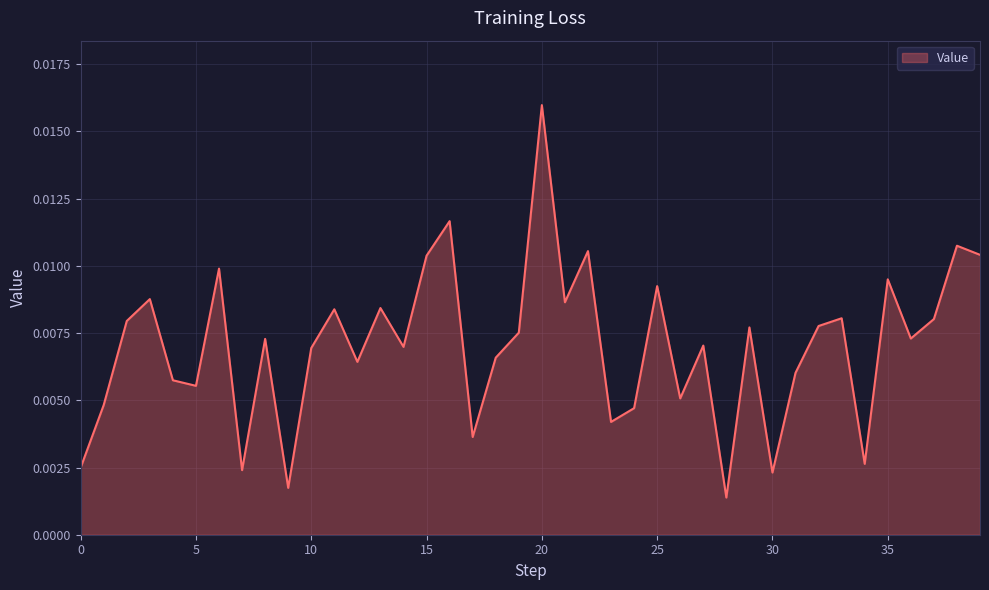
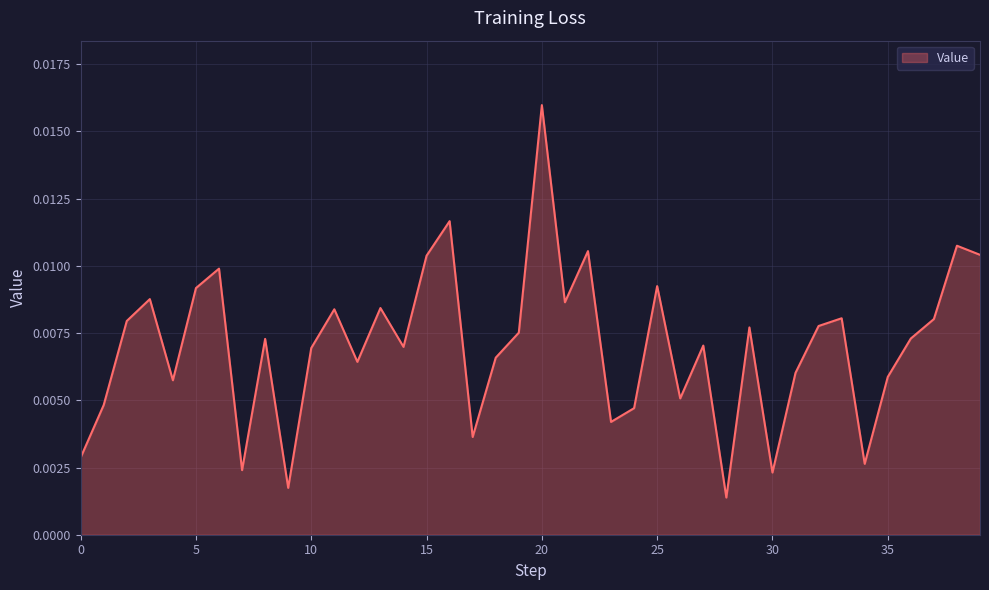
  {
-   "0": 0.0025,
-   "5": 0.0055,
+   "0": 0.0029,
+   "5": 0.0092,
    "10": 0.0069,
    "15": 0.0104,
    "20": 0.0160,
    "25": 0.0092,
    "30": 0.0023,
-   "35": 0.0095
+   "35": 0.0059
  }
